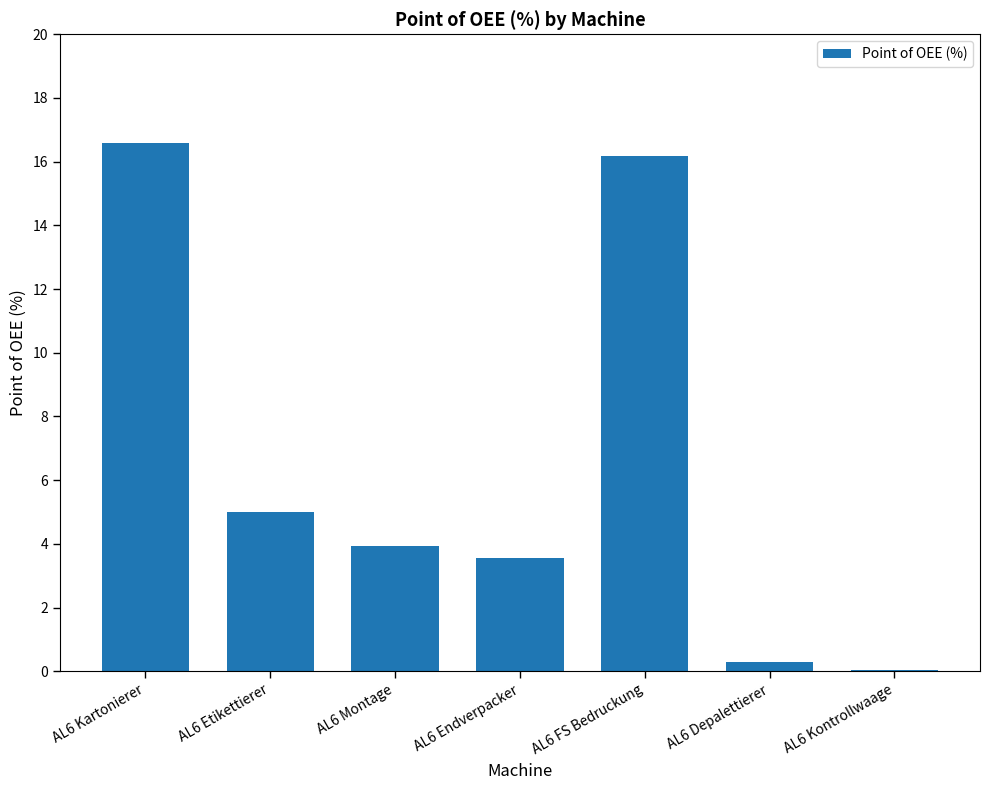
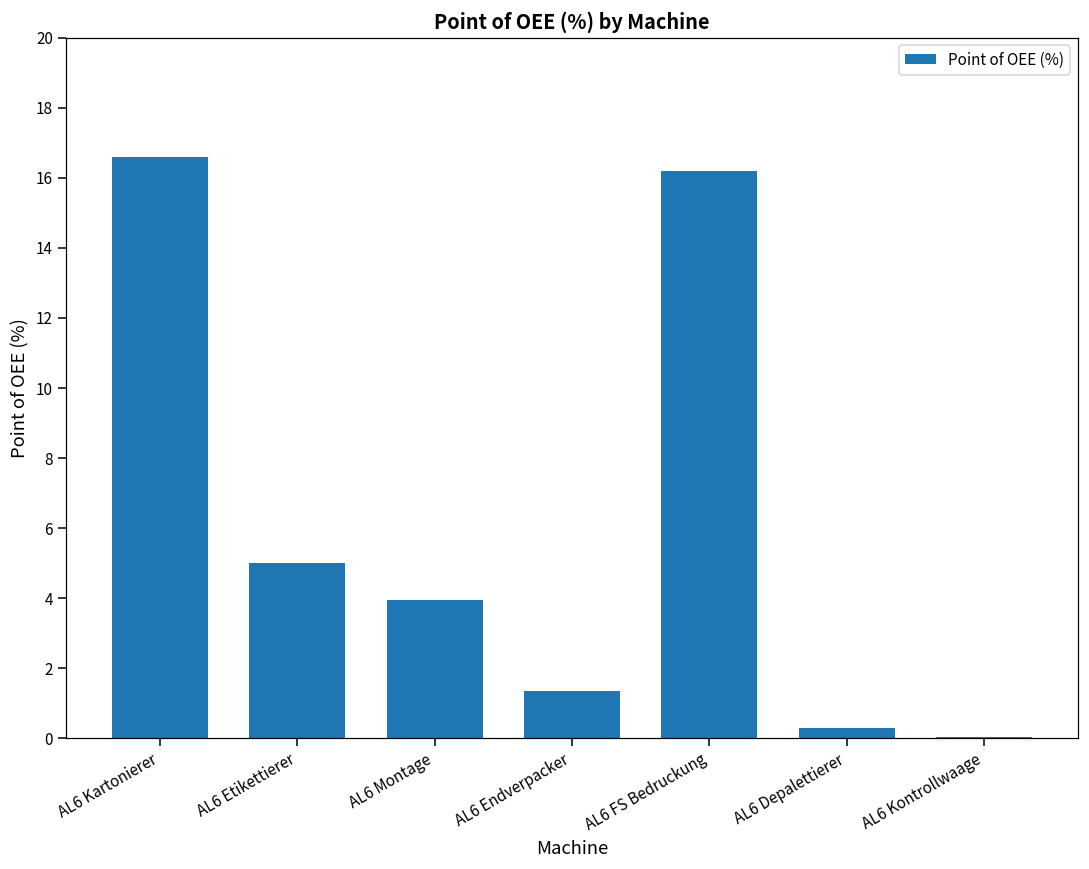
  {
    "AL6 Kartonierer": 16.6,
    "AL6 Etikettierer": 5.0,
    "AL6 Montage": 3.9,
-   "AL6 Endverpacker": 3.6,
+   "AL6 Endverpacker": 1.3,
    "AL6 FS Bedruckung": 16.2,
    "AL6 Depalettierer": 0.3
  }
